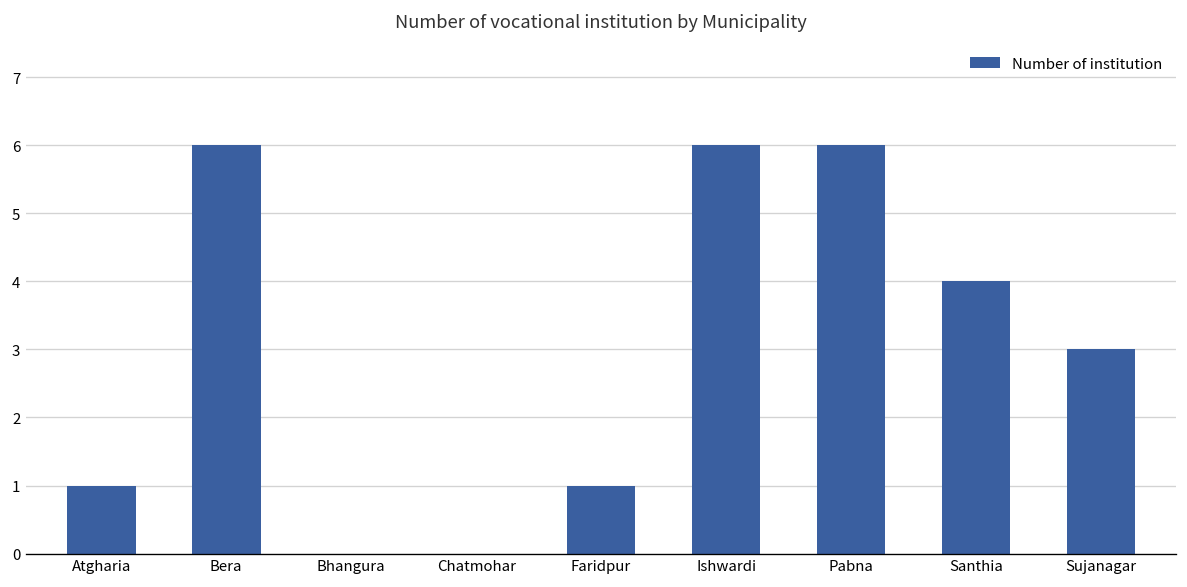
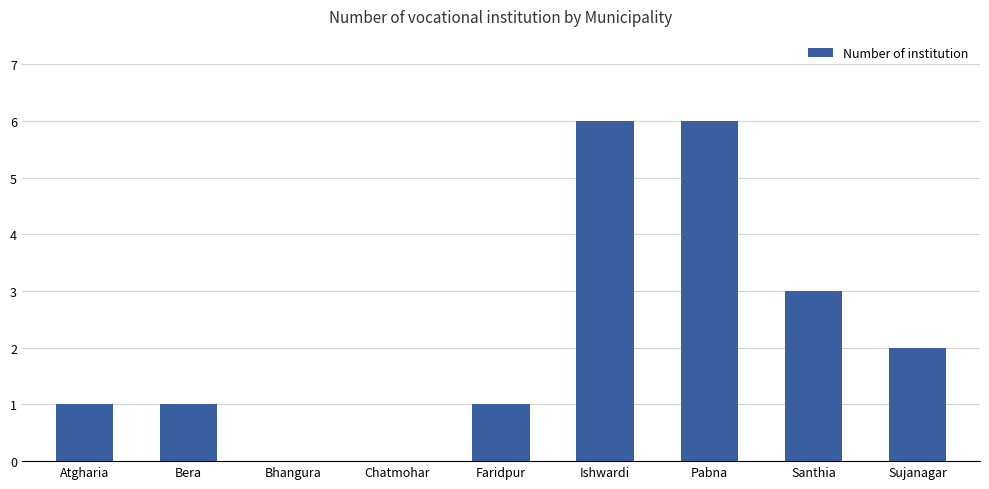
  {
    "Atgharia": 1,
-   "Bera": 6,
+   "Bera": 1,
    "Bhangura": 0,
    "Chatmohar": 0,
    "Faridpur": 1,
    "Ishwardi": 6,
    "Pabna": 6,
-   "Santhia": 4,
-   "Sujanagar": 3
+   "Santhia": 3,
+   "Sujanagar": 2
  }
